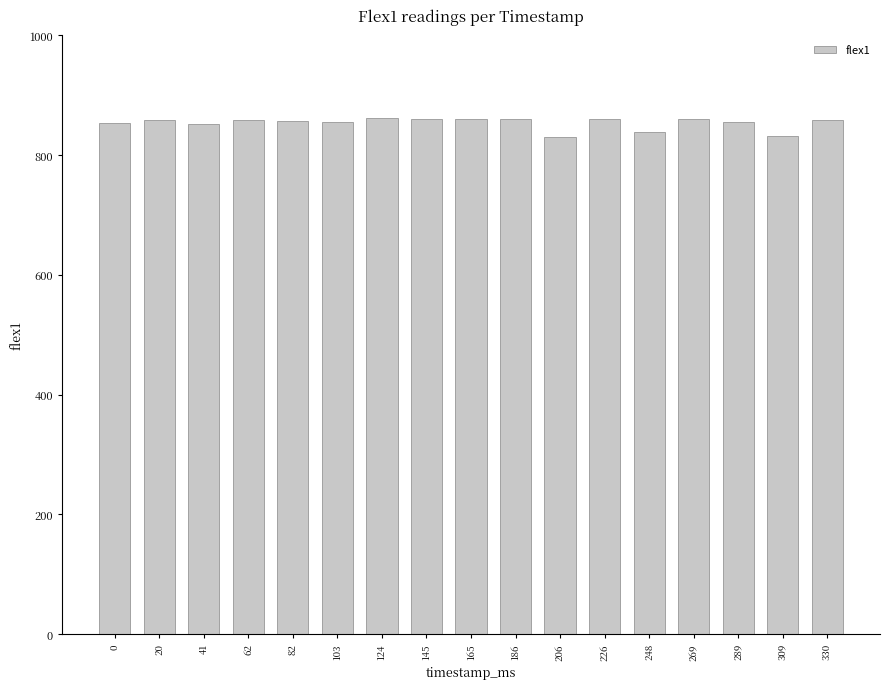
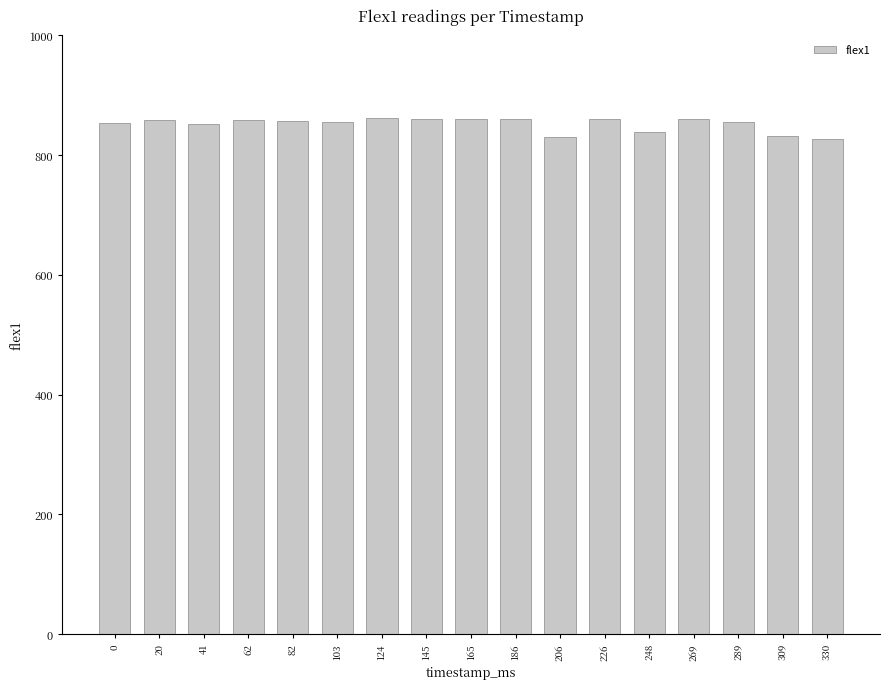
  {
    "0": 850,
    "20": 860,
    "41": 850,
    "62": 860,
    "82": 860,
    "103": 860,
    "124": 860,
    "145": 860,
    "165": 860,
    "186": 860,
    "206": 830,
    "226": 860,
    "248": 840,
    "269": 860,
    "289": 860,
    "309": 830,
-   "330": 860
+   "330": 830
  }
